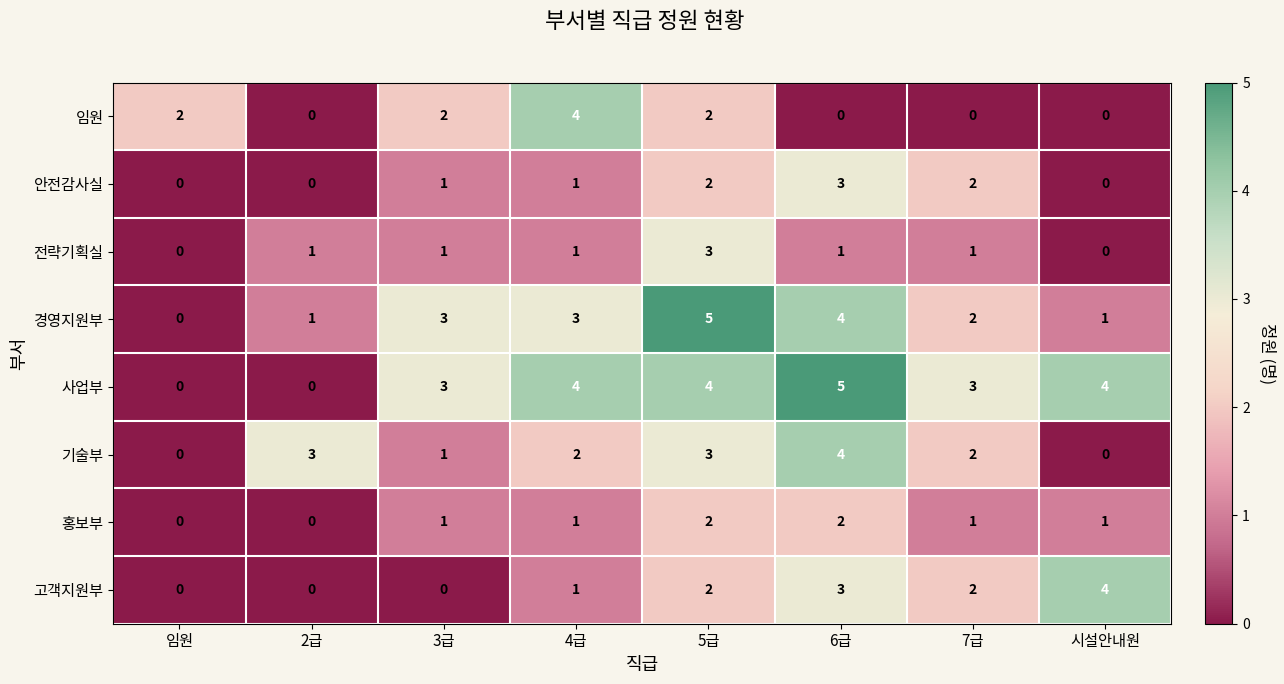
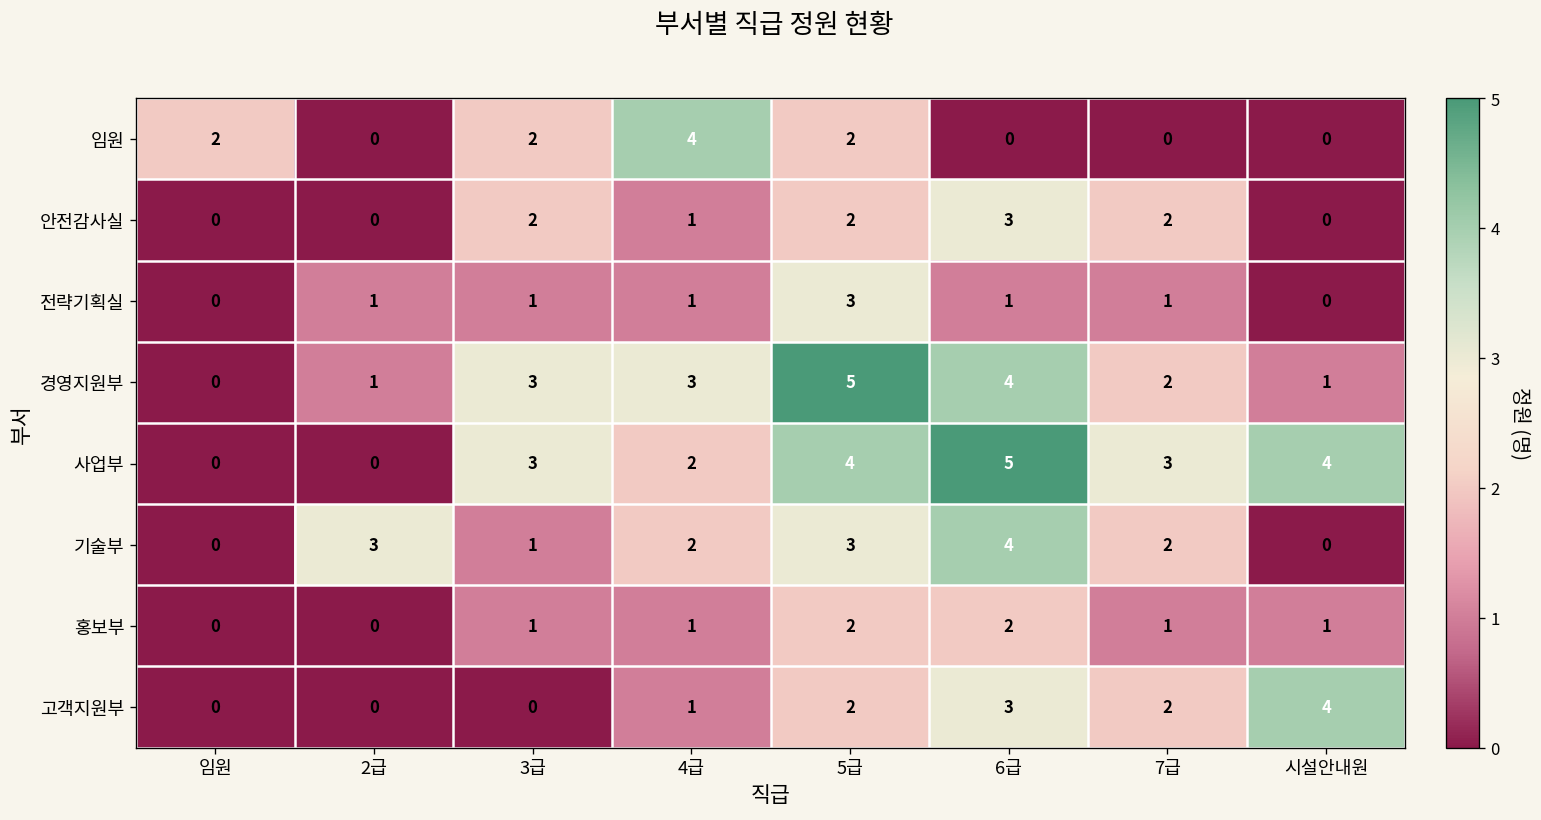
  {
    "임원": {
      "임원": 2,
      "2급": 0,
      "3급": 2,
      "4급": 4,
      "5급": 2,
      "6급": 0,
      "7급": 0,
      "시설안내원": 0
    },
    "안전감사실": {
      "임원": 0,
      "2급": 0,
-     "3급": 1,
+     "3급": 2,
      "4급": 1,
      "5급": 2,
      "6급": 3,
      "7급": 2,
      "시설안내원": 0
    },
    "전략기획실": {
      "임원": 0,
      "2급": 1,
      "3급": 1,
      "4급": 1,
      "5급": 3,
      "6급": 1,
      "7급": 1,
      "시설안내원": 0
    },
    "경영지원부": {
      "임원": 0,
      "2급": 1,
      "3급": 3,
      "4급": 3,
      "5급": 5,
      "6급": 4,
      "7급": 2,
      "시설안내원": 1
    },
    "사업부": {
      "임원": 0,
      "2급": 0,
      "3급": 3,
-     "4급": 4,
+     "4급": 2,
      "5급": 4,
      "6급": 5,
      "7급": 3,
      "시설안내원": 4
    },
    "기술부": {
      "임원": 0,
      "2급": 3,
      "3급": 1,
      "4급": 2,
      "5급": 3,
      "6급": 4,
      "7급": 2,
      "시설안내원": 0
    },
    "홍보부": {
      "임원": 0,
      "2급": 0,
      "3급": 1,
      "4급": 1,
      "5급": 2,
      "6급": 2,
      "7급": 1,
      "시설안내원": 1
    },
    "고객지원부": {
      "임원": 0,
      "2급": 0,
      "3급": 0,
      "4급": 1,
      "5급": 2,
      "6급": 3,
      "7급": 2,
      "시설안내원": 4
    }
  }
